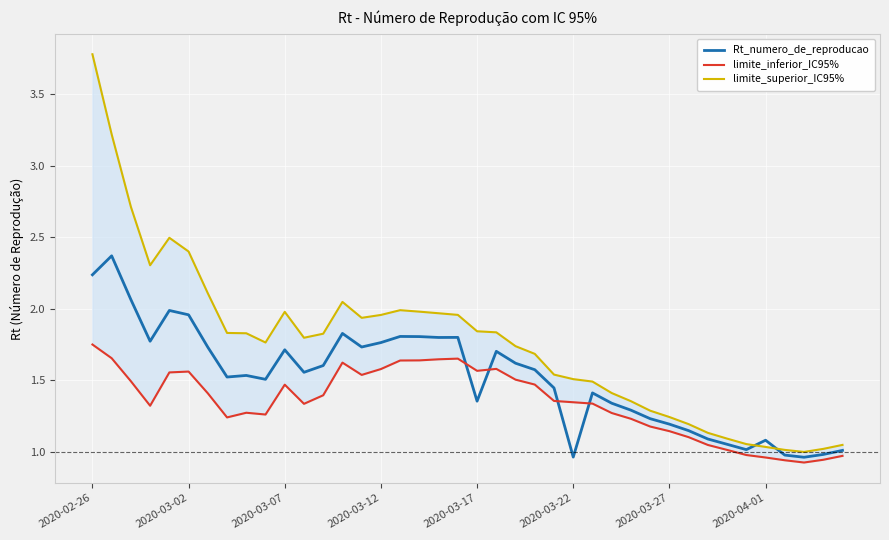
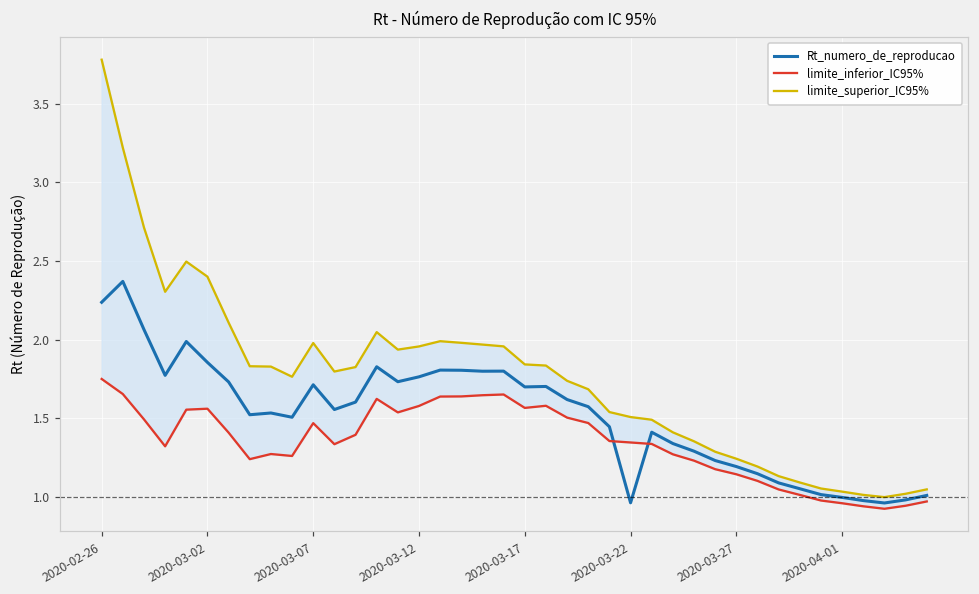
  {
    "Rt_numero_de_reproducao": {
      "2020-02-26": 2.24,
-     "2020-03-02": 1.96,
+     "2020-03-02": 1.86,
      "2020-03-07": 1.71,
      "2020-03-12": 1.76,
-     "2020-03-17": 1.35,
+     "2020-03-17": 1.70,
      "2020-03-22": 0.96,
      "2020-03-27": 1.19,
-     "2020-04-01": 1.08
+     "2020-04-01": 1.00
    },
    "limite_inferior_IC95%": {
      "2020-02-26": 1.75,
      "2020-03-02": 1.56,
      "2020-03-07": 1.47,
      "2020-03-12": 1.58,
      "2020-03-17": 1.57,
      "2020-03-22": 1.35,
      "2020-03-27": 1.14,
      "2020-04-01": 0.96
    },
    "limite_superior_IC95%": {
      "2020-02-26": 3.78,
      "2020-03-02": 2.40,
      "2020-03-07": 1.98,
      "2020-03-12": 1.96,
      "2020-03-17": 1.84,
      "2020-03-22": 1.51,
      "2020-03-27": 1.24,
      "2020-04-01": 1.03
    }
  }
